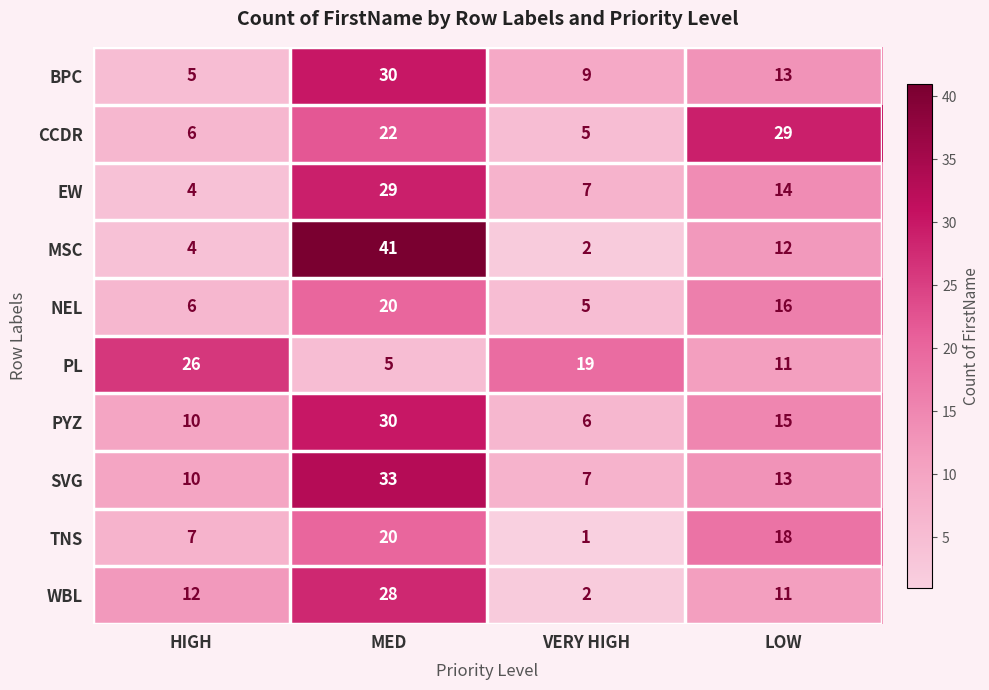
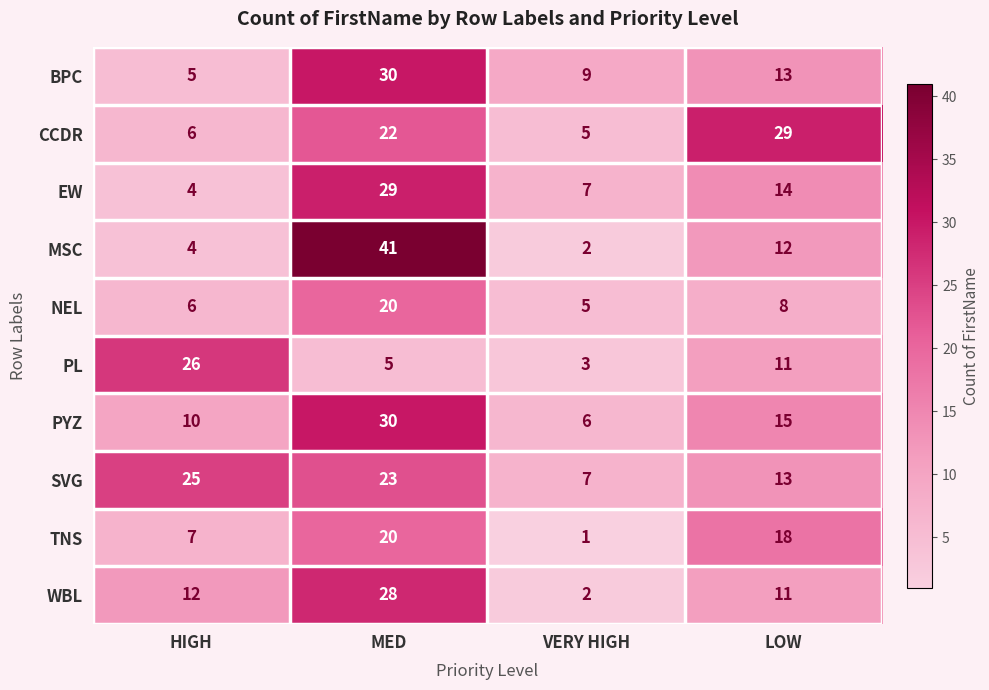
  {
    "BPC": {
      "HIGH": 5,
      "MED": 30,
      "VERY HIGH": 9,
      "LOW": 13
    },
    "CCDR": {
      "HIGH": 6,
      "MED": 22,
      "VERY HIGH": 5,
      "LOW": 29
    },
    "EW": {
      "HIGH": 4,
      "MED": 29,
      "VERY HIGH": 7,
      "LOW": 14
    },
    "MSC": {
      "HIGH": 4,
      "MED": 41,
      "VERY HIGH": 2,
      "LOW": 12
    },
    "NEL": {
      "HIGH": 6,
      "MED": 20,
      "VERY HIGH": 5,
-     "LOW": 16
+     "LOW": 8
    },
    "PL": {
      "HIGH": 26,
      "MED": 5,
-     "VERY HIGH": 19,
+     "VERY HIGH": 3,
      "LOW": 11
    },
    "PYZ": {
      "HIGH": 10,
      "MED": 30,
      "VERY HIGH": 6,
      "LOW": 15
    },
    "SVG": {
-     "HIGH": 10,
-     "MED": 33,
+     "HIGH": 25,
+     "MED": 23,
      "VERY HIGH": 7,
      "LOW": 13
    },
    "TNS": {
      "HIGH": 7,
      "MED": 20,
      "VERY HIGH": 1,
      "LOW": 18
    },
    "WBL": {
      "HIGH": 12,
      "MED": 28,
      "VERY HIGH": 2,
      "LOW": 11
    }
  }
